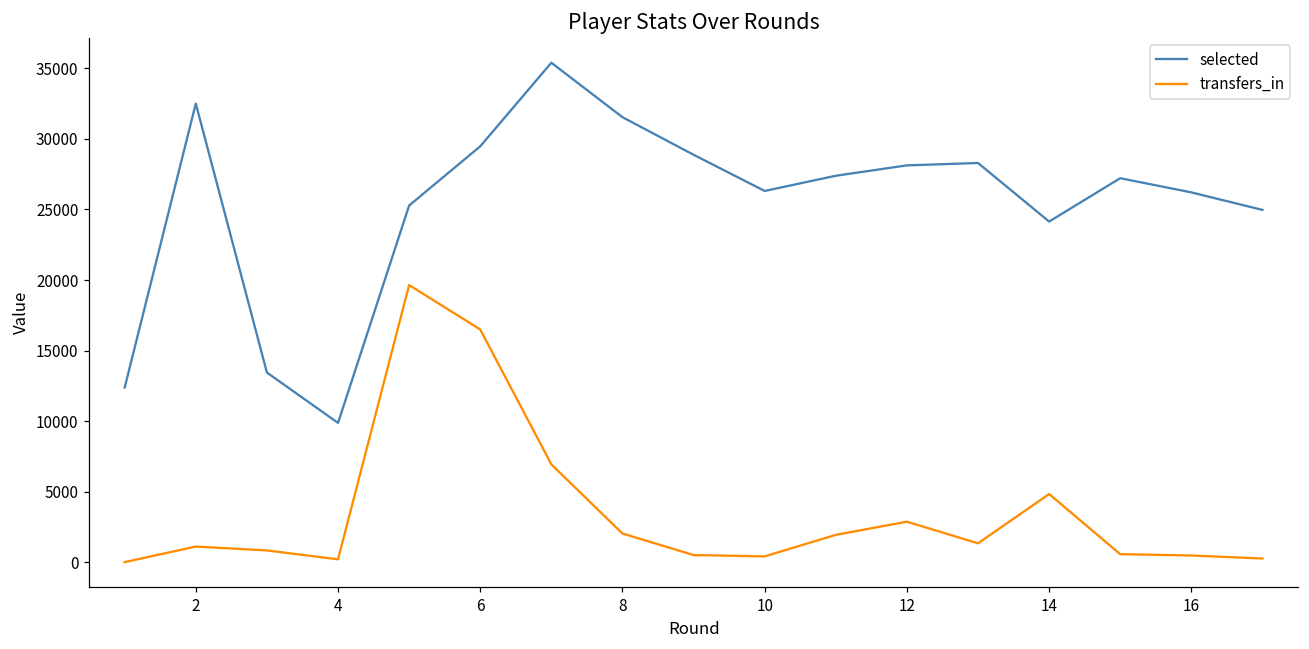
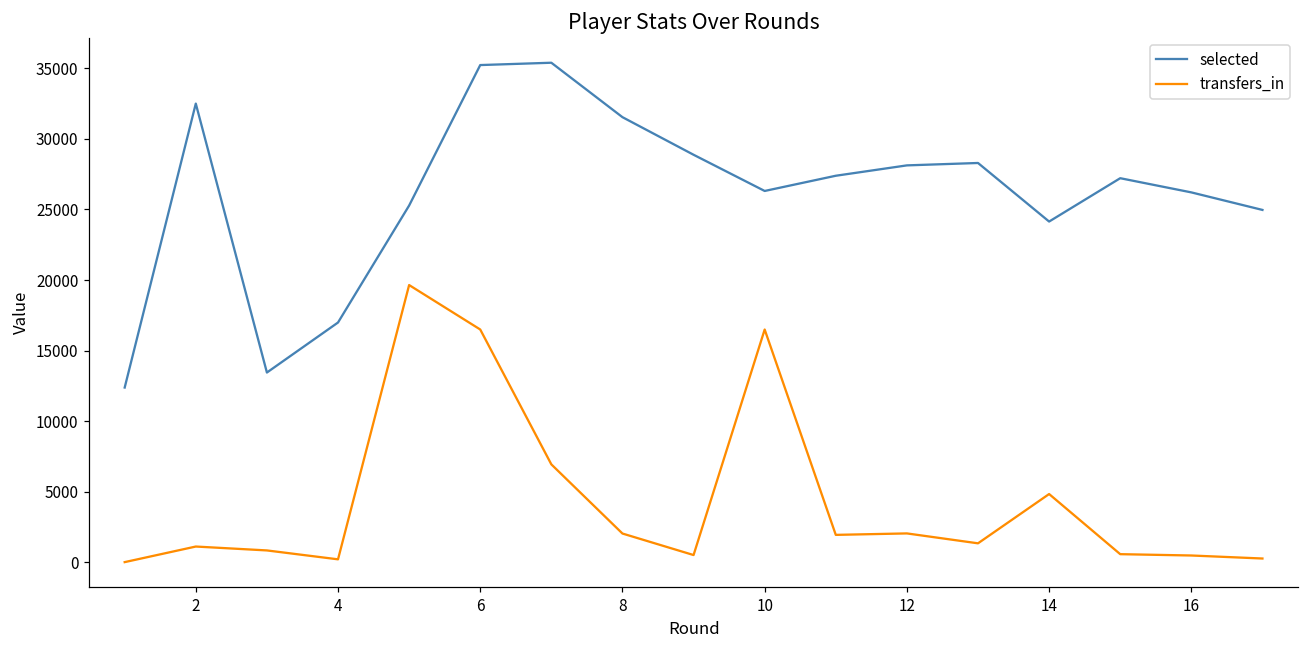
  {
    "selected": {
      "2": 32500,
-     "4": 9900,
-     "6": 29500,
+     "4": 17000,
+     "6": 35200,
      "8": 31500,
      "10": 26300,
      "12": 28100,
      "14": 24100,
      "16": 26200
    },
    "transfers_in": {
      "2": 1100,
      "4": 200,
      "6": 16500,
      "8": 2000,
-     "10": 400,
-     "12": 2900,
+     "10": 16500,
+     "12": 2000,
      "14": 4800,
      "16": 500
    }
  }
